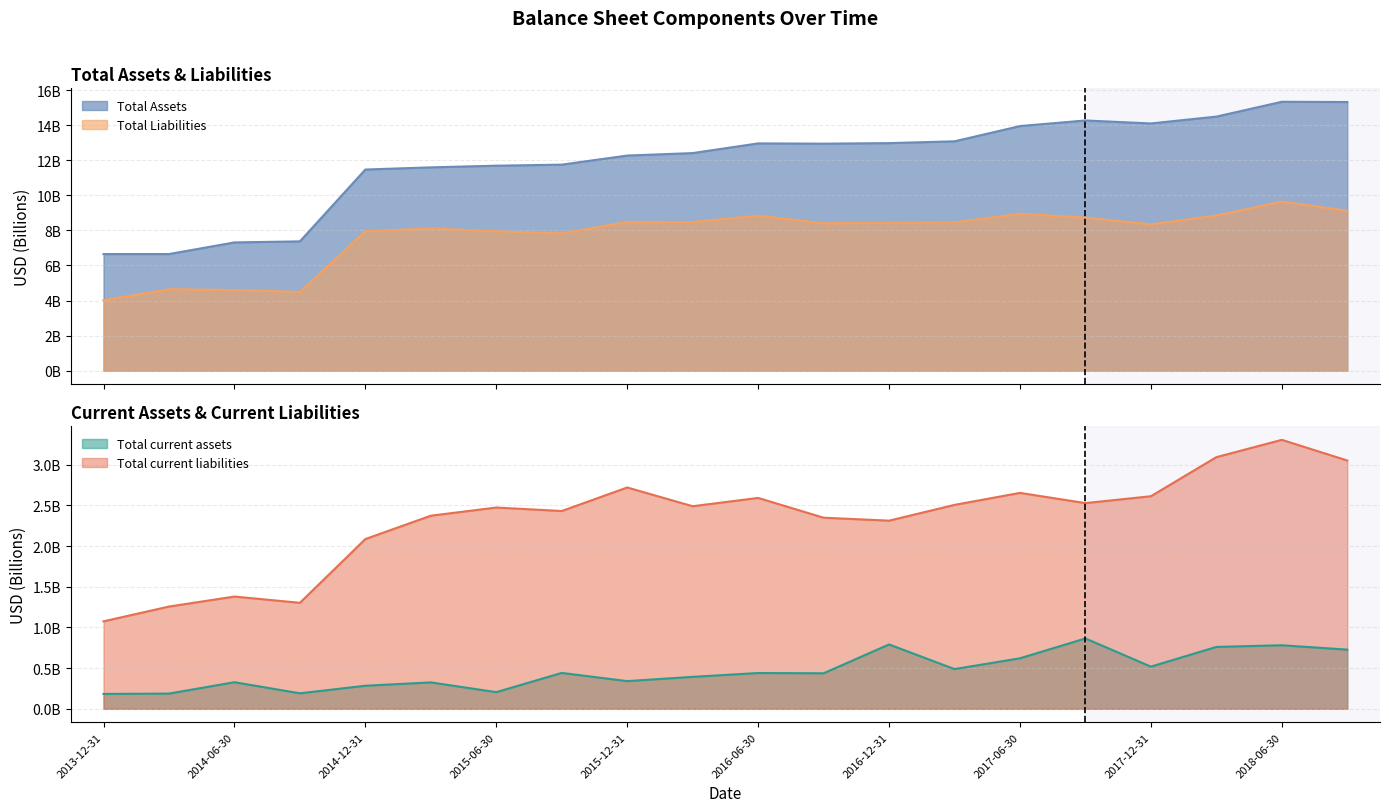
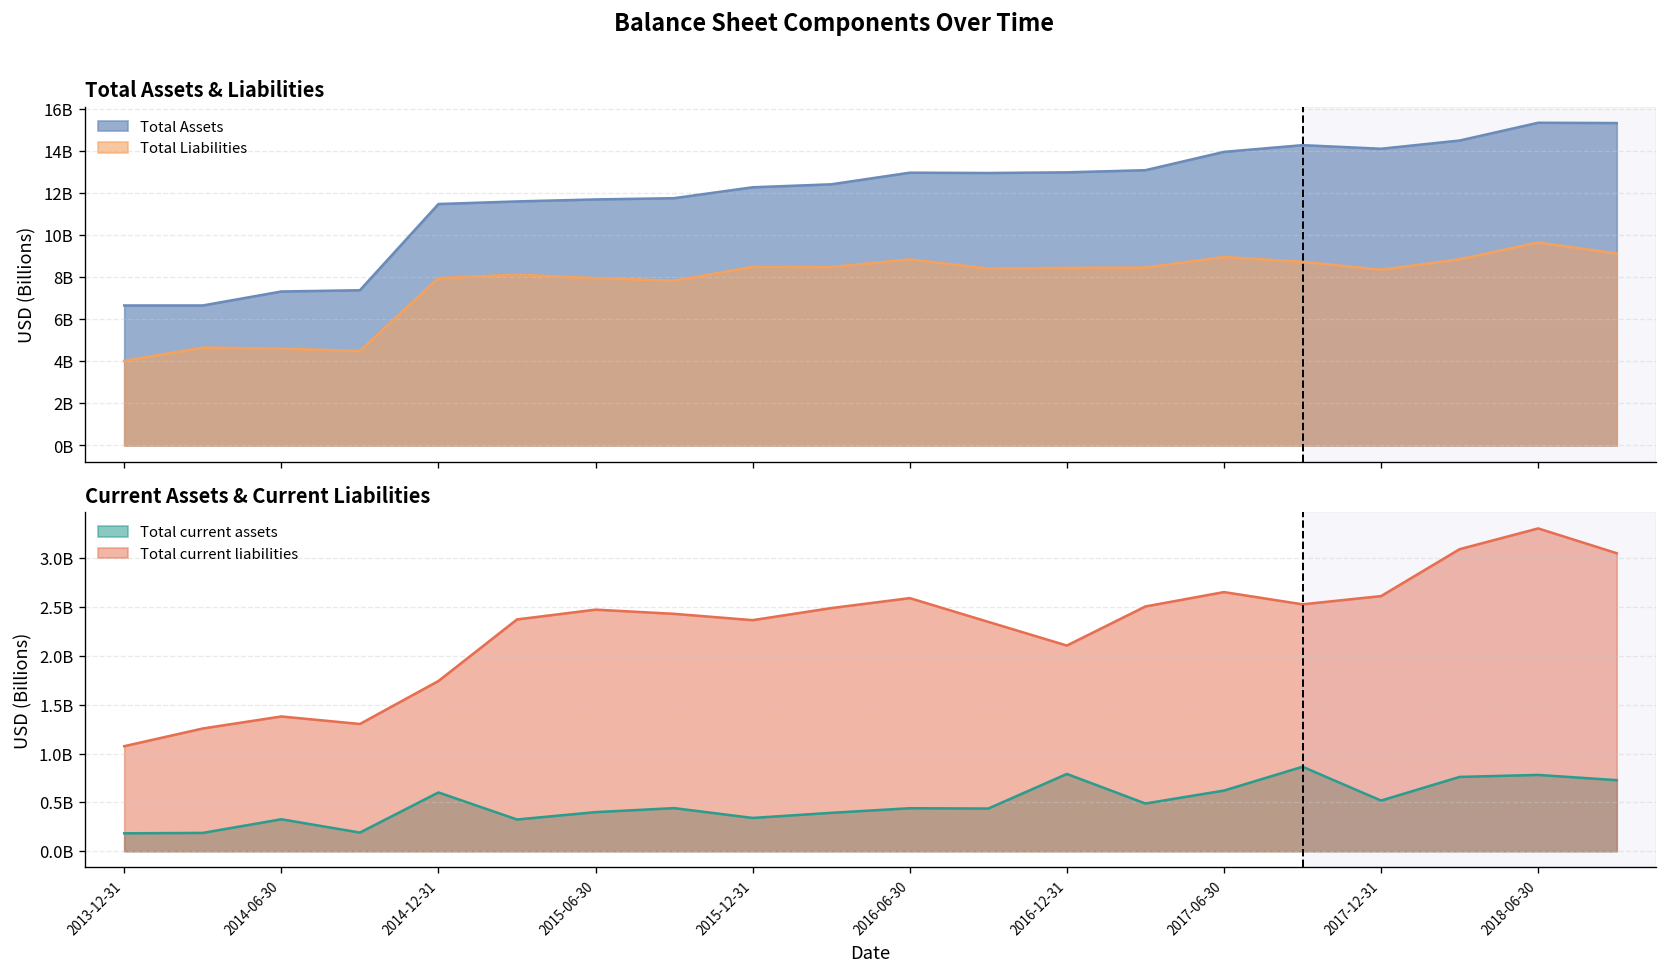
  {
    "Current Assets & Current Liabilities": {
      "Total current assets": {
        "2013-12-31": 200000000,
        "2014-06-30": 300000000,
-       "2014-12-31": 300000000,
-       "2015-06-30": 200000000,
+       "2014-12-31": 600000000,
+       "2015-06-30": 400000000,
        "2015-12-31": 300000000,
        "2016-06-30": 400000000,
        "2016-12-31": 800000000,
        "2017-06-30": 600000000,
        "2017-12-31": 500000000,
        "2018-06-30": 800000000
      },
      "Total current liabilities": {
        "2013-12-31": 1100000000,
        "2014-06-30": 1400000000,
-       "2014-12-31": 2100000000,
+       "2014-12-31": 1700000000,
        "2015-06-30": 2500000000,
-       "2015-12-31": 2700000000,
+       "2015-12-31": 2400000000,
        "2016-06-30": 2600000000,
-       "2016-12-31": 2300000000,
+       "2016-12-31": 2100000000,
        "2017-06-30": 2700000000,
        "2017-12-31": 2600000000,
        "2018-06-30": 3300000000
      }
    }
  }
